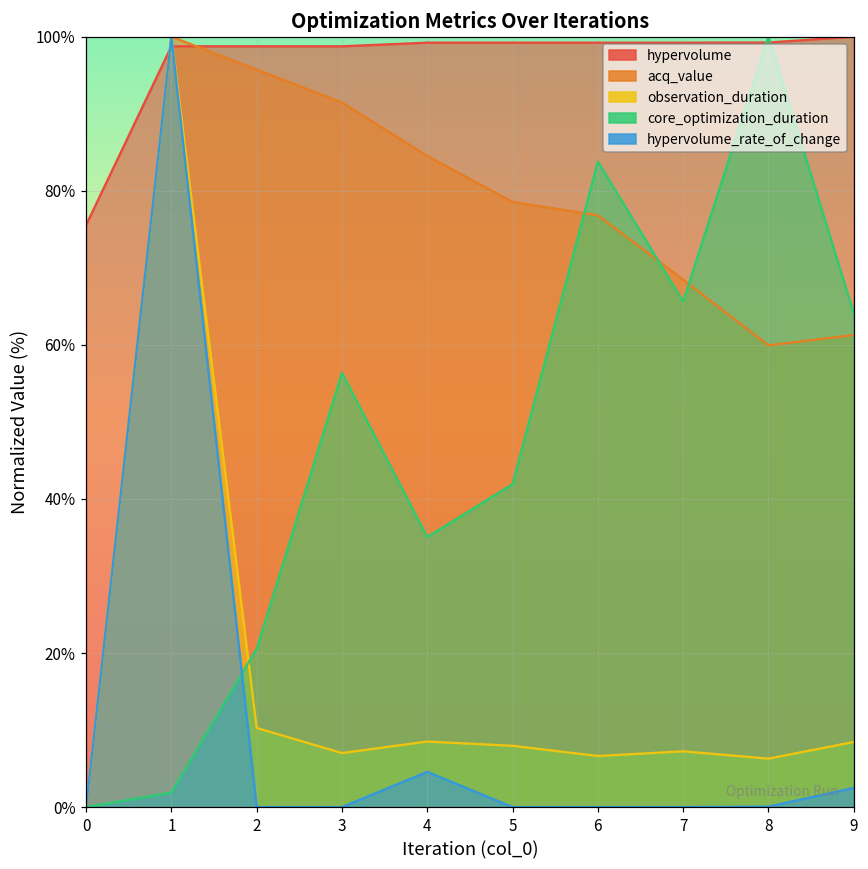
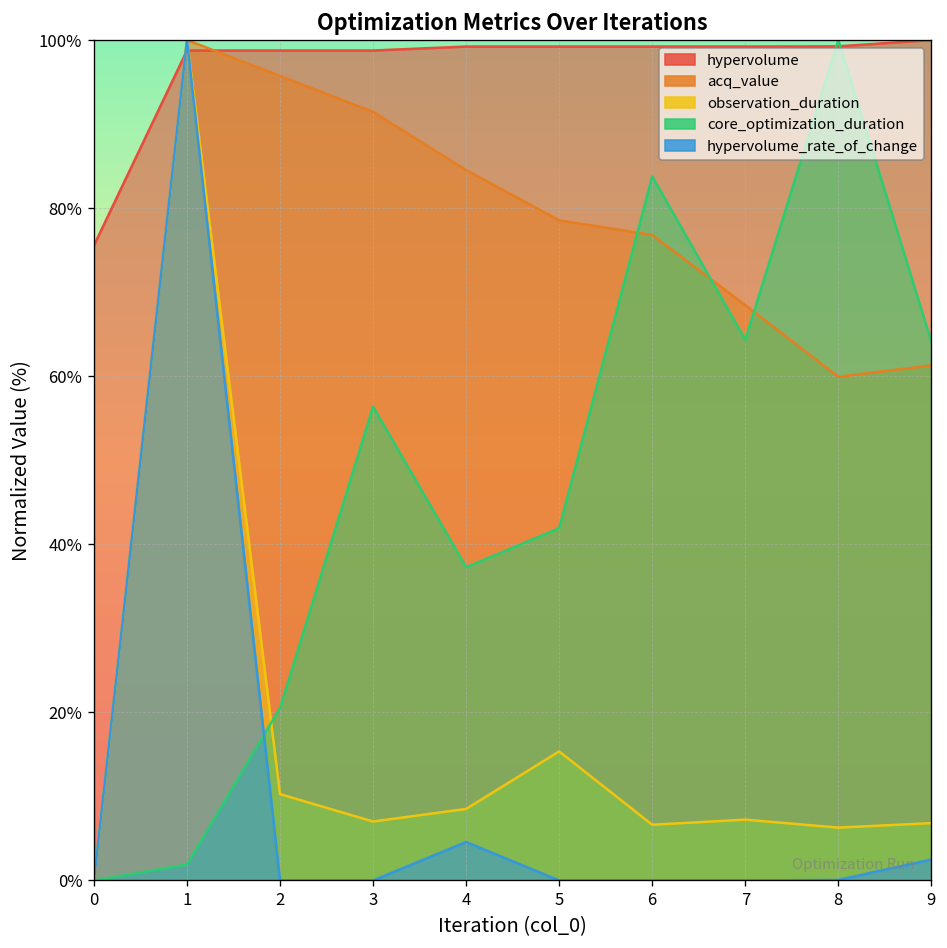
  {
    "observation_duration": {
      "2": "10%",
      "3": "7%",
      "4": "9%",
-     "5": "8%",
+     "5": "15%",
      "6": "7%",
      "7": "7%",
      "8": "6%",
-     "9": "8%"
+     "9": "7%"
    },
    "core_optimization_duration": {
      "1": "2%",
      "2": "21%",
      "3": "56%",
-     "4": "35%",
+     "4": "37%",
      "5": "42%",
      "6": "84%",
-     "7": "66%",
+     "7": "64%",
      "8": "100%",
      "9": "64%"
    },
    "hypervolume_rate_of_change": {
      "2": "0%",
      "3": "0%",
      "4": "5%",
      "5": "0%",
      "6": "0%",
      "7": "0%",
      "8": "0%",
      "9": "2%"
    }
  }
